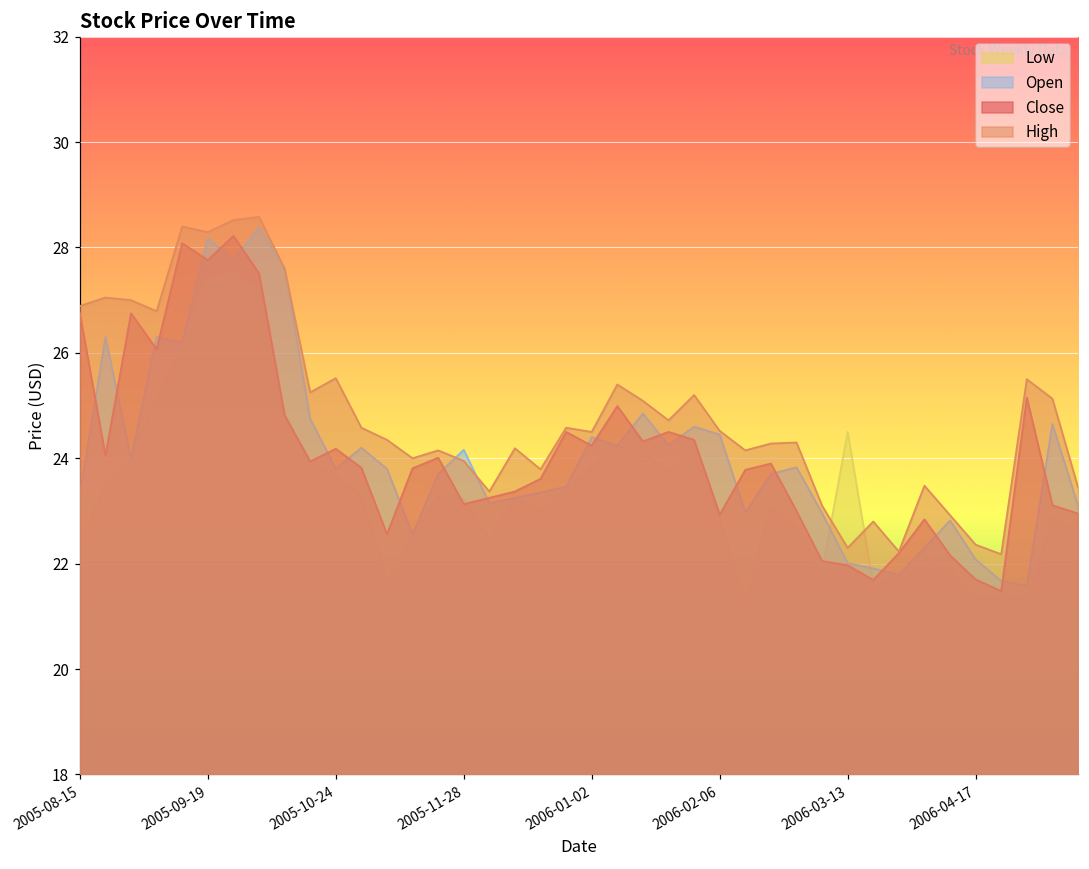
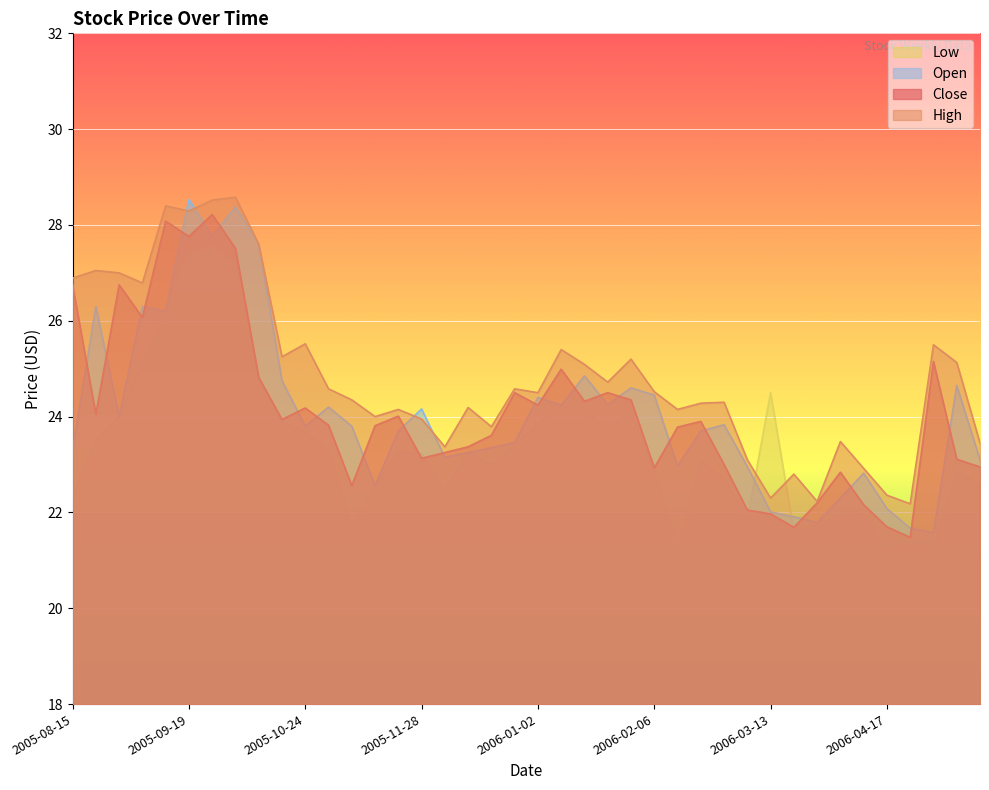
  {
    "Low": {
      "2005-08-15": 22.3,
      "2005-09-19": 27.4,
      "2005-10-24": 23.7,
      "2005-11-28": 23.2,
      "2006-01-02": 23.9,
      "2006-02-06": 22.9,
      "2006-03-13": 24.5,
      "2006-04-17": 21.2
    },
    "Open": {
      "2005-08-15": 23.3,
-     "2005-09-19": 28.2,
+     "2005-09-19": 28.5,
      "2005-10-24": 23.8,
      "2005-11-28": 24.2,
      "2006-01-02": 24.4,
      "2006-02-06": 24.5,
      "2006-04-17": 22.1
    }
  }
